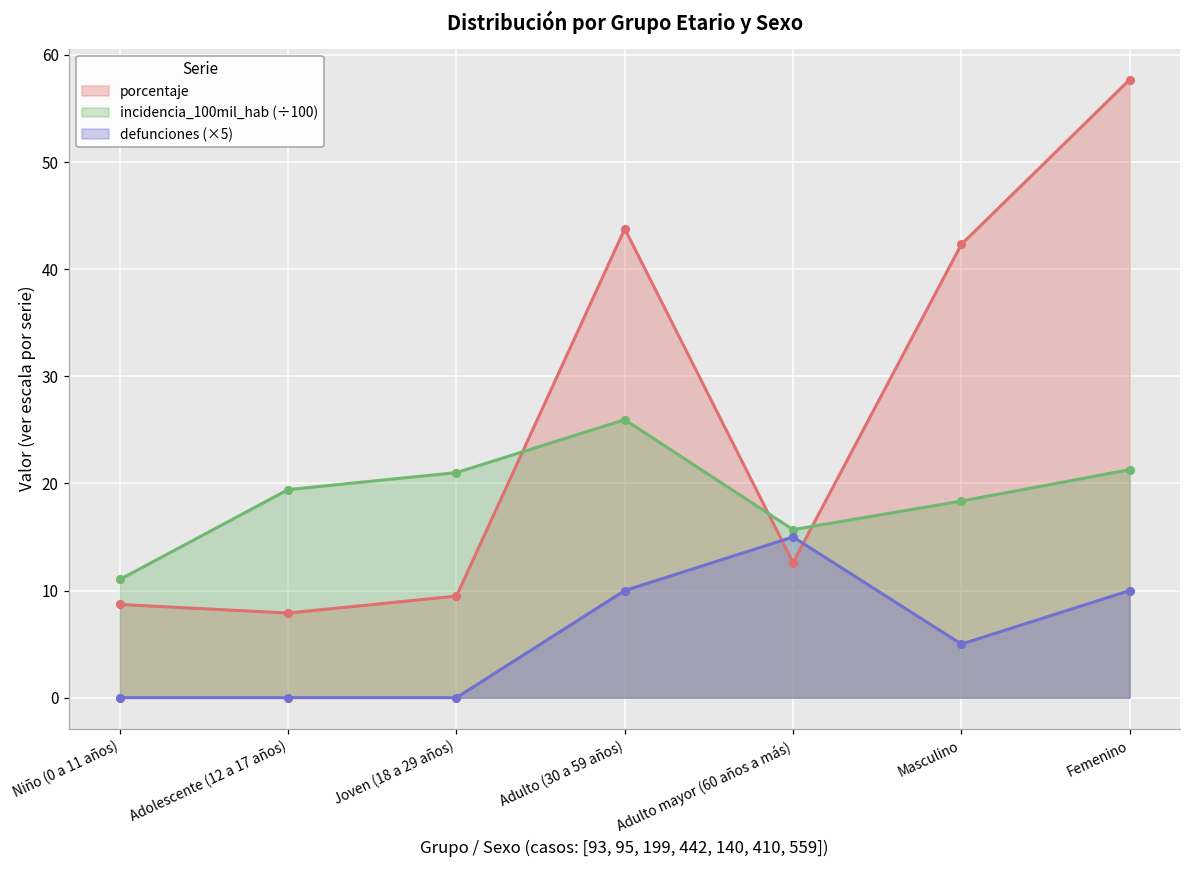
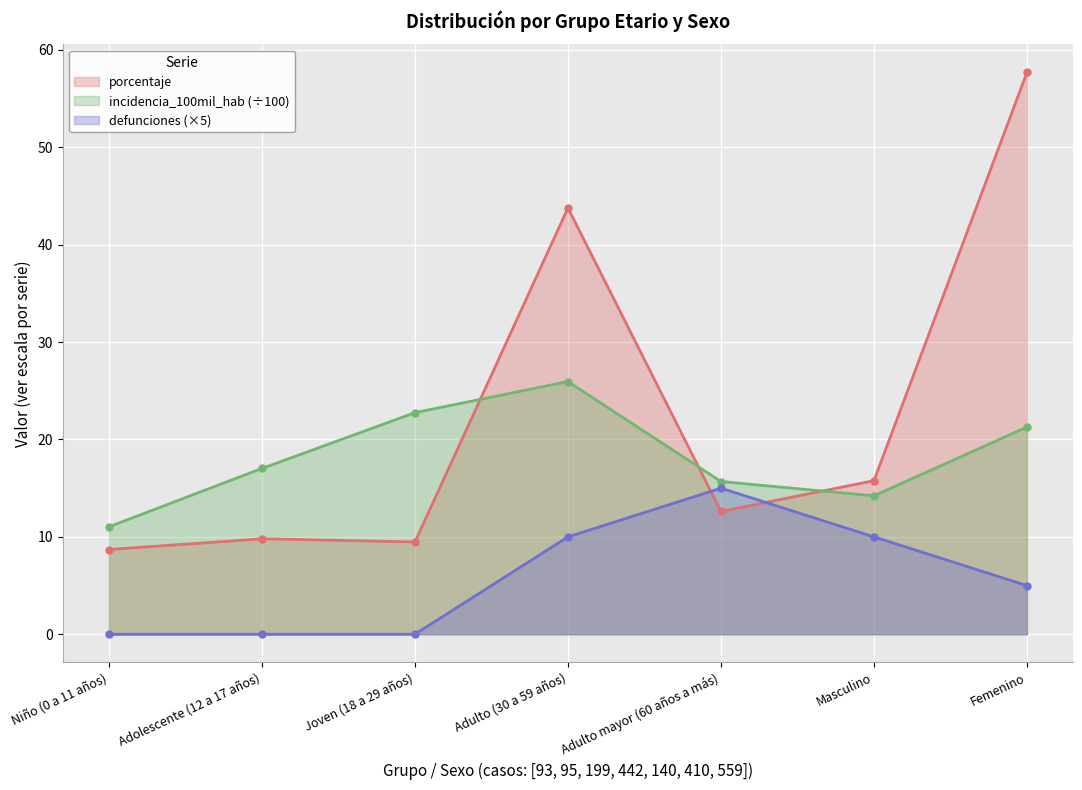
  {
    "porcentaje": {
      "Niño (0 a 11 años)": 9,
-     "Adolescente (12 a 17 años)": 8,
+     "Adolescente (12 a 17 años)": 10,
      "Joven (18 a 29 años)": 9,
      "Adulto (30 a 59 años)": 44,
      "Adulto mayor (60 años a más)": 13,
-     "Masculino": 42,
+     "Masculino": 16,
      "Femenino": 58
    },
    "incidencia_100mil_hab (÷100)": {
      "Niño (0 a 11 años)": 11,
-     "Adolescente (12 a 17 años)": 19,
-     "Joven (18 a 29 años)": 21,
+     "Adolescente (12 a 17 años)": 17,
+     "Joven (18 a 29 años)": 23,
      "Adulto (30 a 59 años)": 26,
      "Adulto mayor (60 años a más)": 16,
-     "Masculino": 18,
+     "Masculino": 14,
      "Femenino": 21
    },
    "defunciones (×5)": {
      "Niño (0 a 11 años)": 0,
      "Adolescente (12 a 17 años)": 0,
      "Joven (18 a 29 años)": 0,
      "Adulto (30 a 59 años)": 10,
      "Adulto mayor (60 años a más)": 15,
-     "Masculino": 5,
-     "Femenino": 10
+     "Masculino": 10,
+     "Femenino": 5
    }
  }
